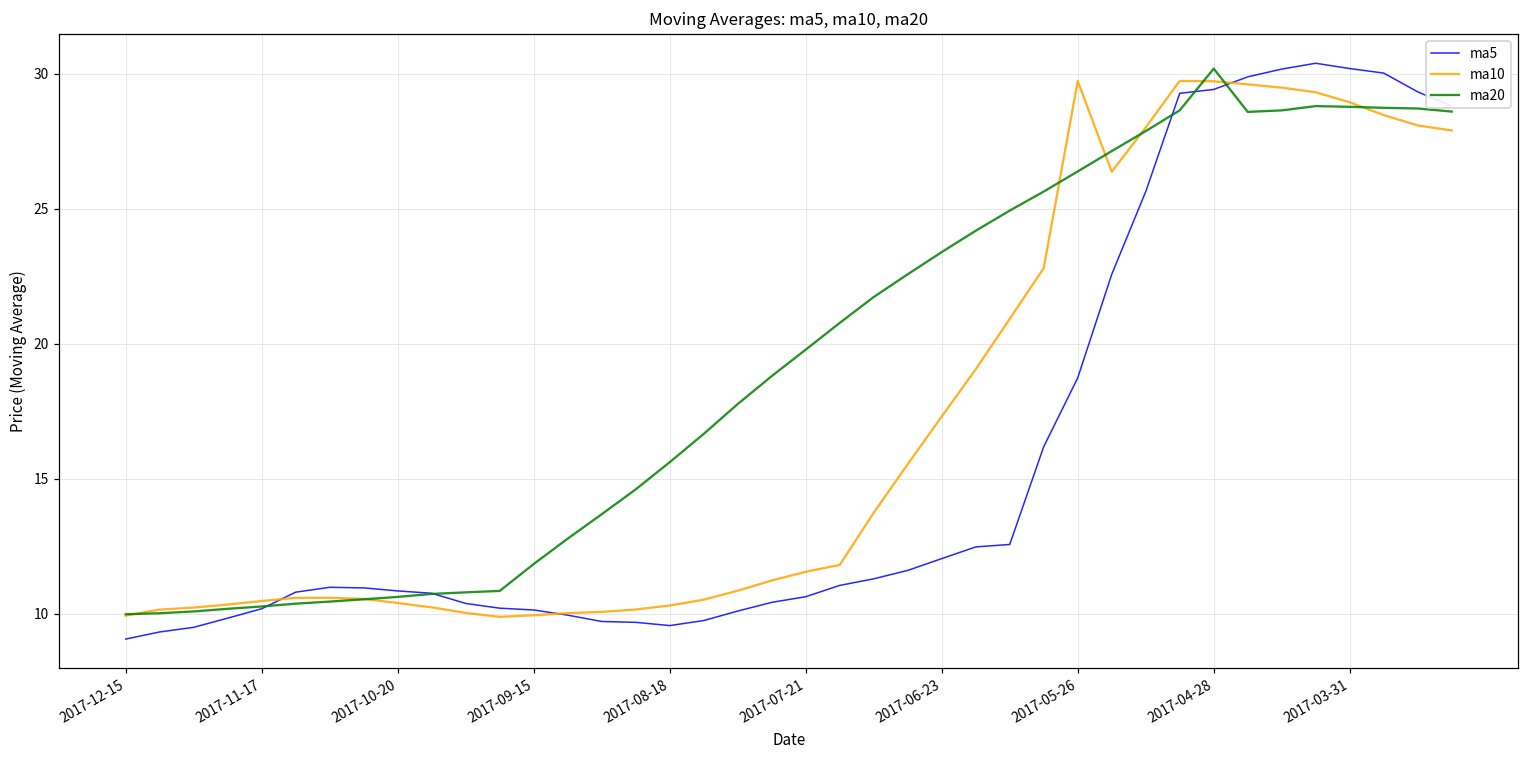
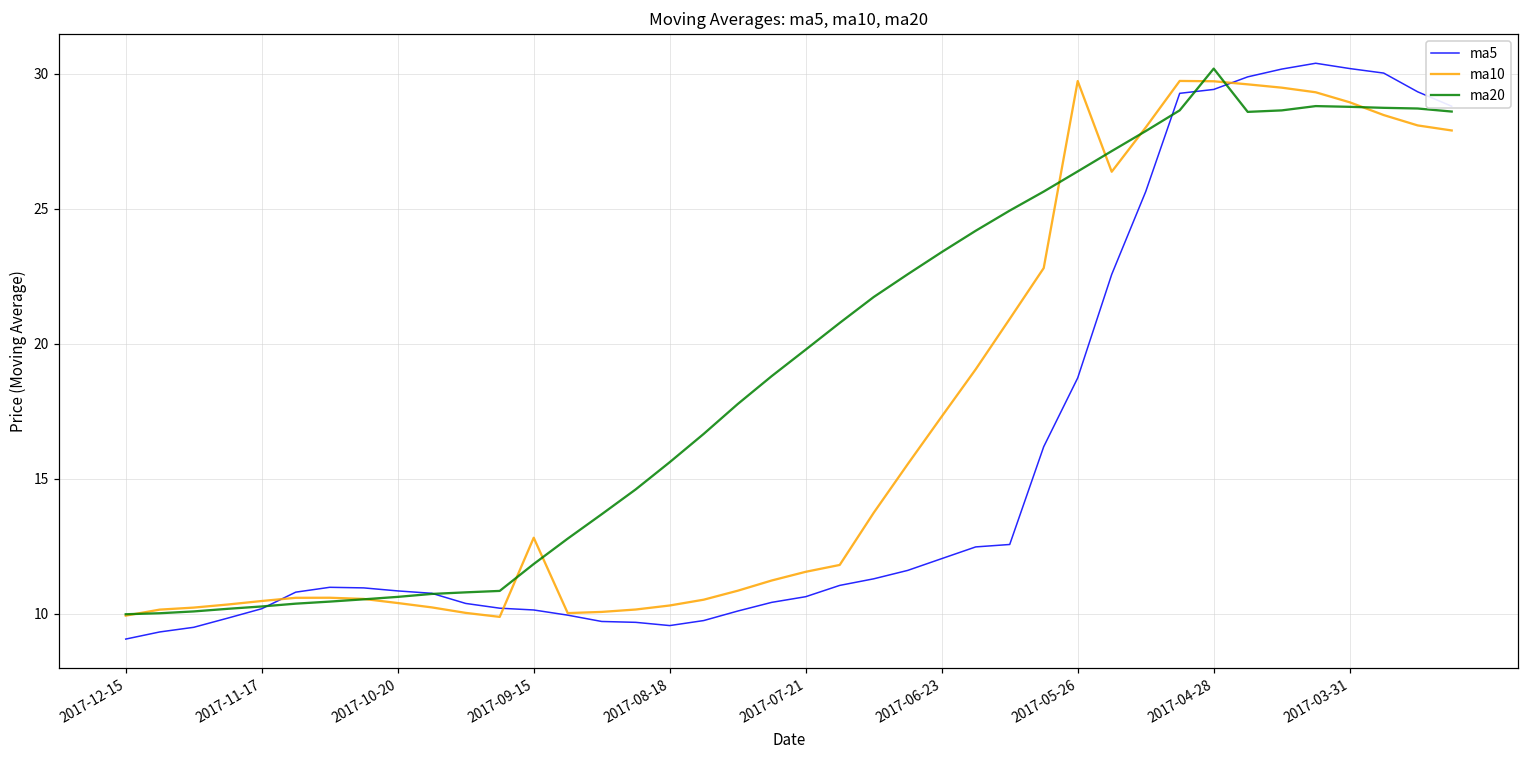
  {
    "ma5": {
      "2017-12-15": 9.1,
      "2017-10-20": 10.9,
      "2017-09-15": 10.1,
      "2017-08-18": 9.6,
      "2017-07-21": 10.6,
      "2017-06-23": 12.0,
      "2017-05-26": 18.7,
      "2017-04-28": 29.4,
      "2017-03-31": 30.2
    },
    "ma10": {
      "2017-11-17": 10.5,
      "2017-10-20": 10.4,
-     "2017-09-15": 9.9,
+     "2017-09-15": 12.8,
      "2017-08-18": 10.3,
      "2017-07-21": 11.6,
      "2017-06-23": 17.3,
      "2017-05-26": 29.7,
      "2017-04-28": 29.7,
      "2017-03-31": 29.0
    },
    "ma20": {
      "2017-10-20": 10.6,
      "2017-09-15": 11.8,
      "2017-08-18": 15.6,
      "2017-07-21": 19.8,
      "2017-06-23": 23.4,
      "2017-05-26": 26.4,
      "2017-04-28": 30.2,
      "2017-03-31": 28.8
    }
  }
